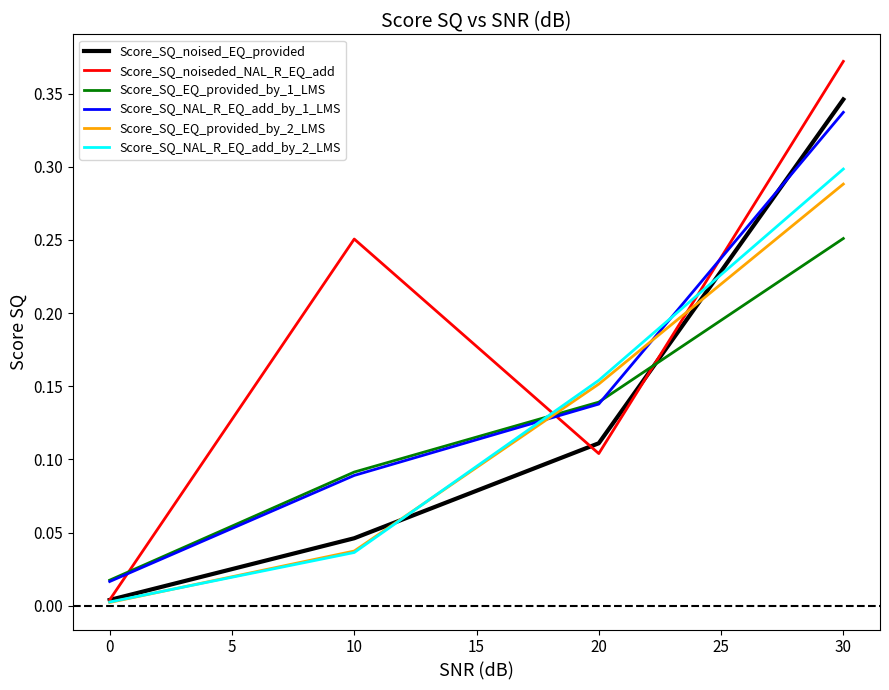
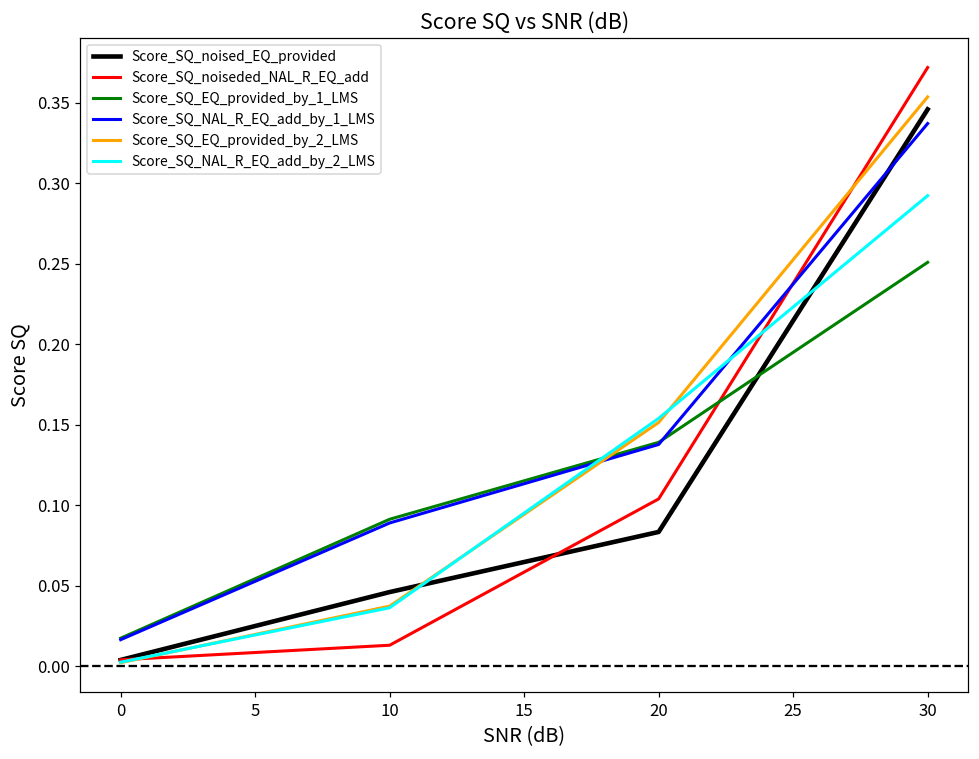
  {
    "Score_SQ_noised_EQ_provided": {
      "10": 0.046,
-     "20": 0.111,
+     "20": 0.083,
      "30": 0.346
    },
    "Score_SQ_noiseded_NAL_R_EQ_add": {
-     "10": 0.251,
+     "10": 0.013,
      "20": 0.104,
      "30": 0.372
    },
    "Score_SQ_EQ_provided_by_1_LMS": {
      "10": 0.091,
      "30": 0.251
    },
    "Score_SQ_NAL_R_EQ_add_by_1_LMS": {
      "10": 0.089,
      "30": 0.337
    },
    "Score_SQ_EQ_provided_by_2_LMS": {
      "20": 0.151,
-     "30": 0.288
+     "30": 0.354
    },
    "Score_SQ_NAL_R_EQ_add_by_2_LMS": {
      "20": 0.154,
-     "30": 0.298
+     "30": 0.292
    }
  }
